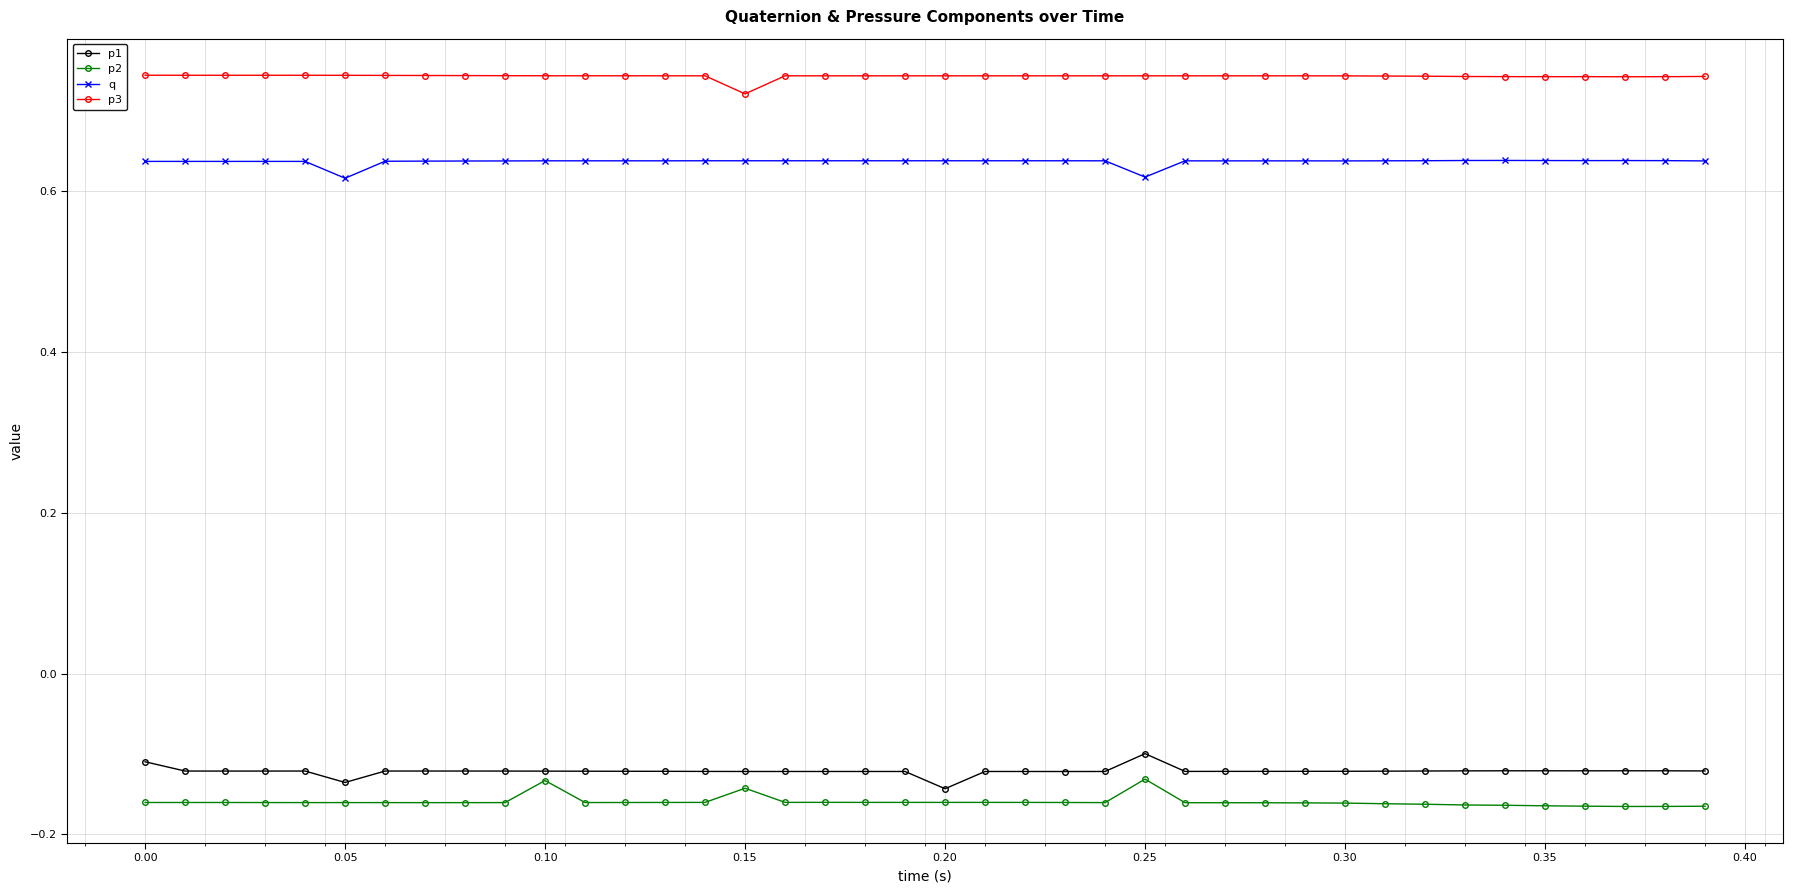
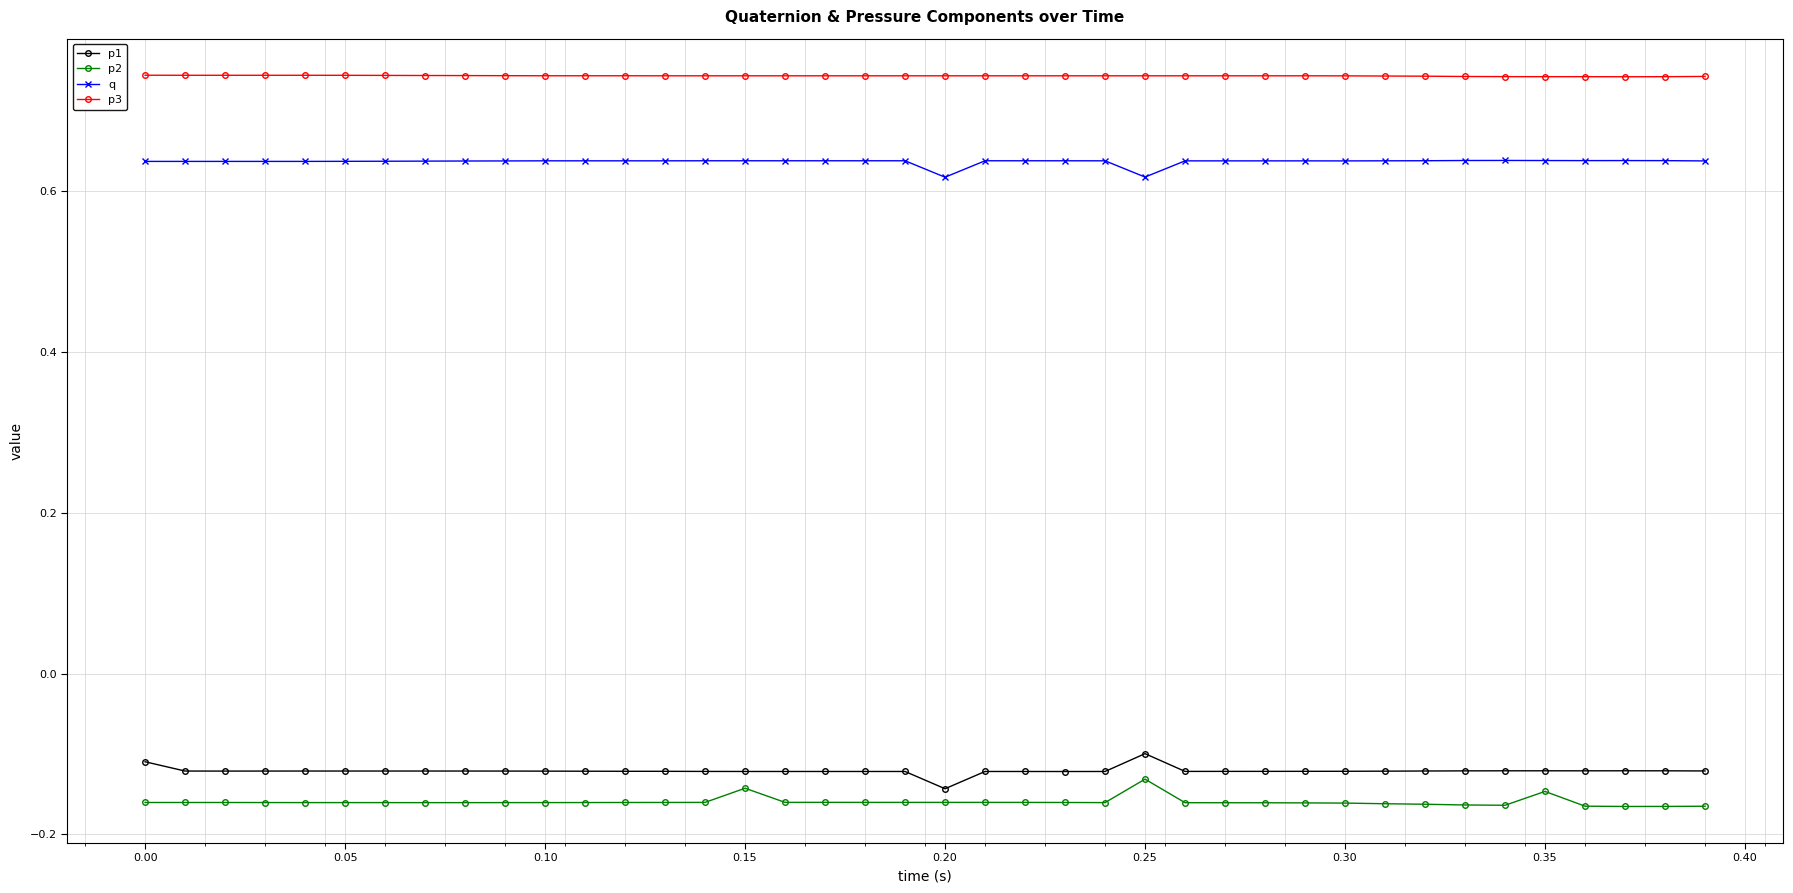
  {
    "p1": {
      "0.00": -0.11,
-     "0.05": -0.14,
+     "0.05": -0.12,
      "0.10": -0.12,
      "0.15": -0.12,
      "0.20": -0.14,
      "0.25": -0.10,
      "0.30": -0.12,
      "0.35": -0.12
    },
    "p2": {
      "0.00": -0.16,
      "0.05": -0.16,
-     "0.10": -0.13,
+     "0.10": -0.16,
      "0.15": -0.14,
      "0.20": -0.16,
      "0.25": -0.13,
      "0.30": -0.16,
-     "0.35": -0.16
+     "0.35": -0.15
    },
    "q": {
      "0.00": 0.64,
-     "0.05": 0.62,
+     "0.05": 0.64,
      "0.10": 0.64,
      "0.15": 0.64,
-     "0.20": 0.64,
+     "0.20": 0.62,
      "0.25": 0.62,
      "0.30": 0.64,
      "0.35": 0.64
    },
    "p3": {
      "0.00": 0.74,
      "0.05": 0.74,
      "0.10": 0.74,
-     "0.15": 0.72,
+     "0.15": 0.74,
      "0.20": 0.74,
      "0.25": 0.74,
      "0.30": 0.74,
      "0.35": 0.74
    }
  }
